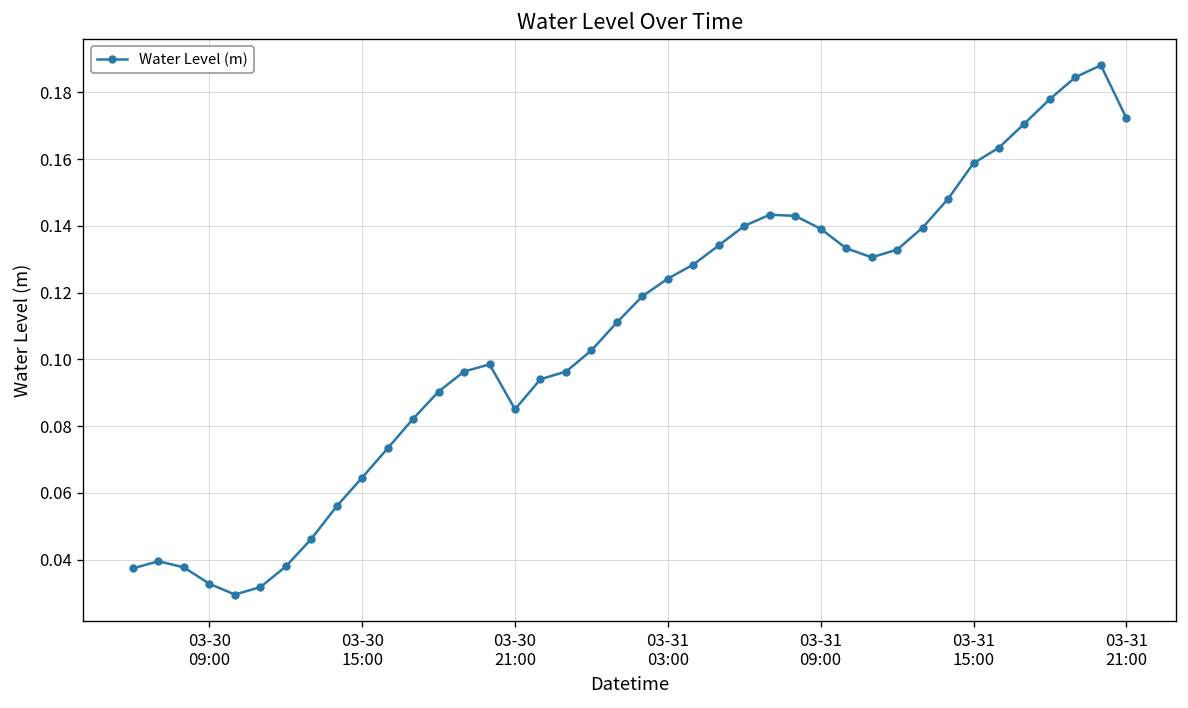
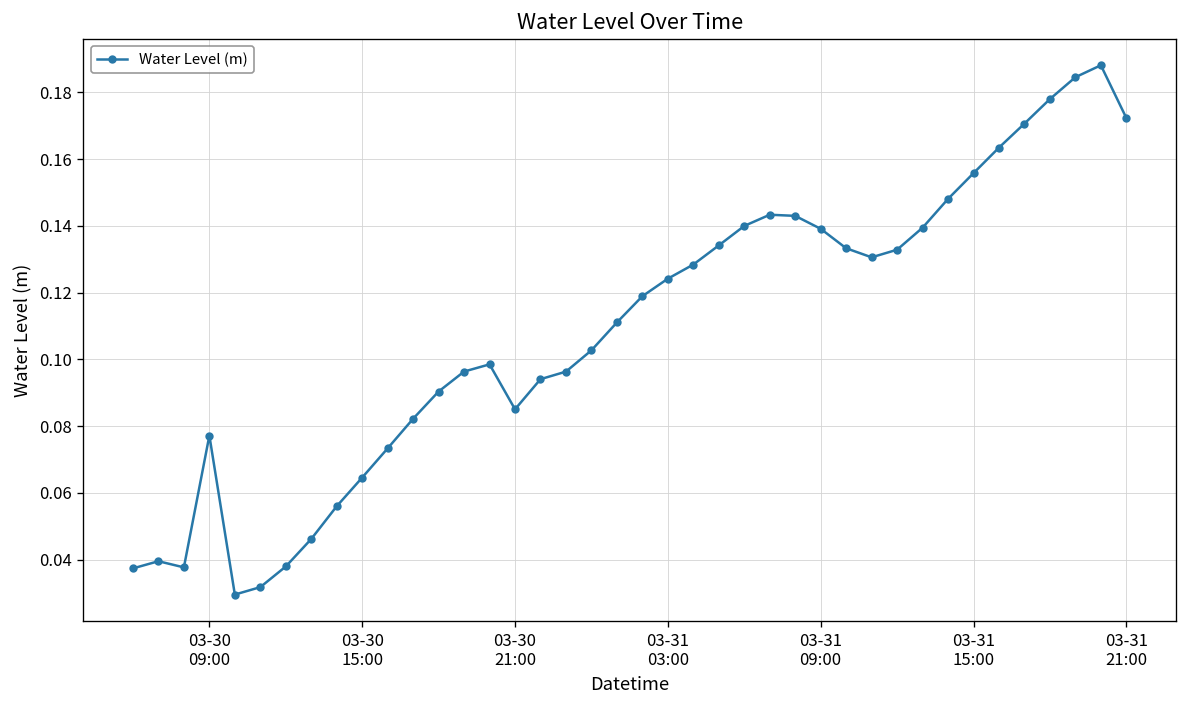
  {
-   "03-30 09:00": 0.033,
+   "03-30 09:00": 0.077,
    "03-30 15:00": 0.065,
    "03-30 21:00": 0.085,
    "03-31 03:00": 0.124,
    "03-31 09:00": 0.139,
-   "03-31 15:00": 0.159,
+   "03-31 15:00": 0.156,
    "03-31 21:00": 0.172
  }
